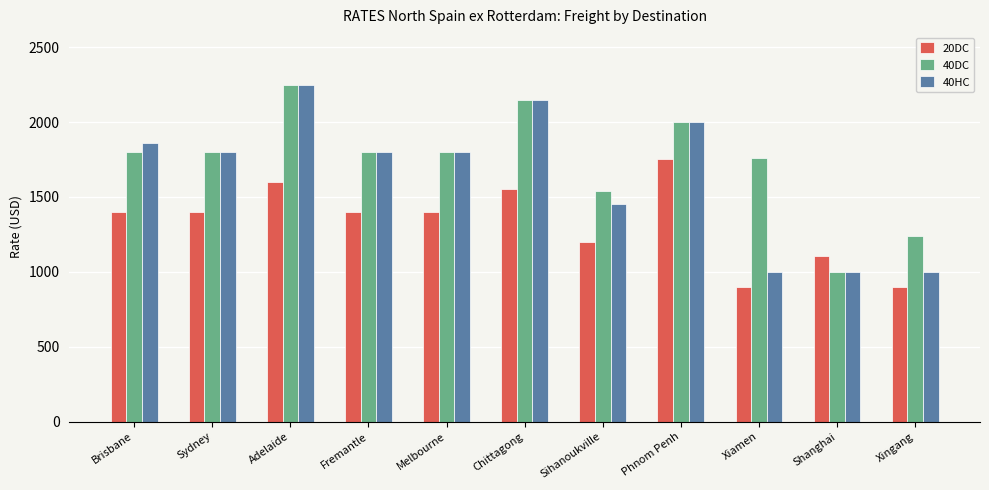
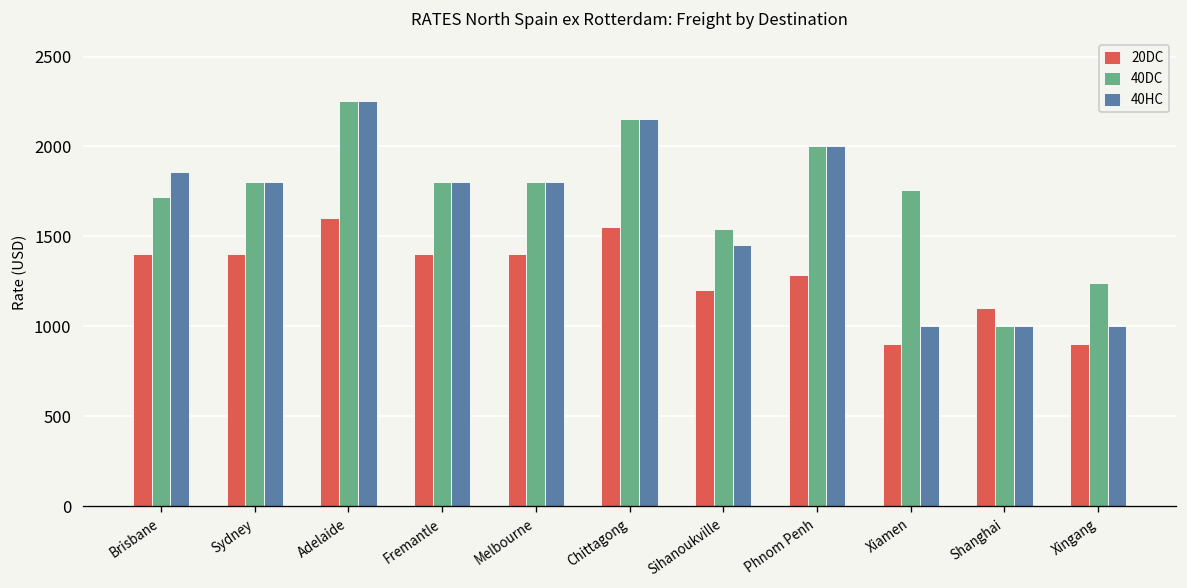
  {
    "20DC": {
      "Brisbane": 1400,
      "Sydney": 1400,
      "Adelaide": 1600,
      "Fremantle": 1400,
      "Melbourne": 1400,
      "Chittagong": 1550,
      "Sihanoukville": 1200,
-     "Phnom Penh": 1750,
+     "Phnom Penh": 1290,
      "Xiamen": 900,
      "Shanghai": 1100,
      "Xingang": 900
    },
    "40DC": {
-     "Brisbane": 1800,
+     "Brisbane": 1720,
      "Sydney": 1800,
      "Adelaide": 2250,
      "Fremantle": 1800,
      "Melbourne": 1800,
      "Chittagong": 2150,
      "Sihanoukville": 1540,
      "Phnom Penh": 2000,
      "Xiamen": 1760,
      "Shanghai": 1000,
      "Xingang": 1240
    },
    "40HC": {
      "Brisbane": 1860,
      "Sydney": 1800,
      "Adelaide": 2250,
      "Fremantle": 1800,
      "Melbourne": 1800,
      "Chittagong": 2150,
      "Sihanoukville": 1450,
      "Phnom Penh": 2000,
      "Xiamen": 1000,
      "Shanghai": 1000,
      "Xingang": 1000
    }
  }
